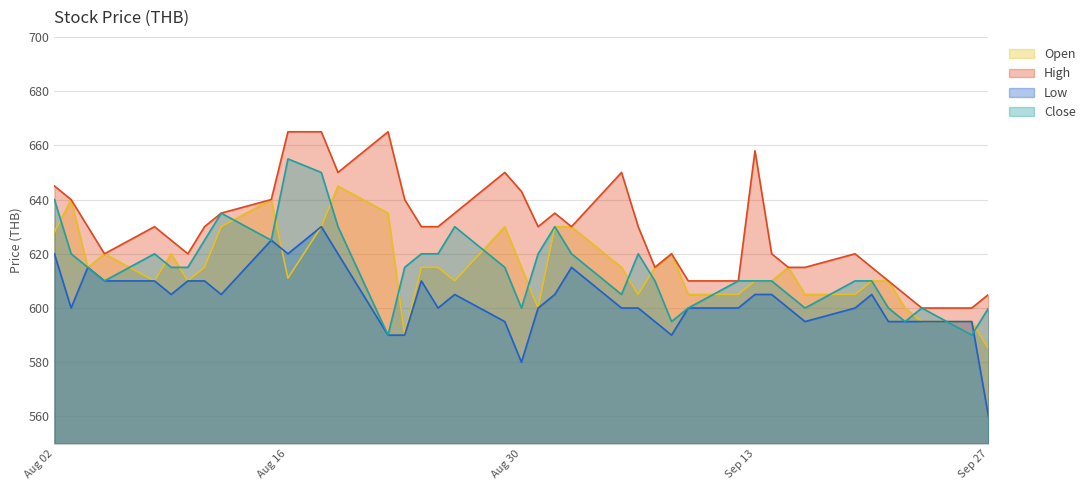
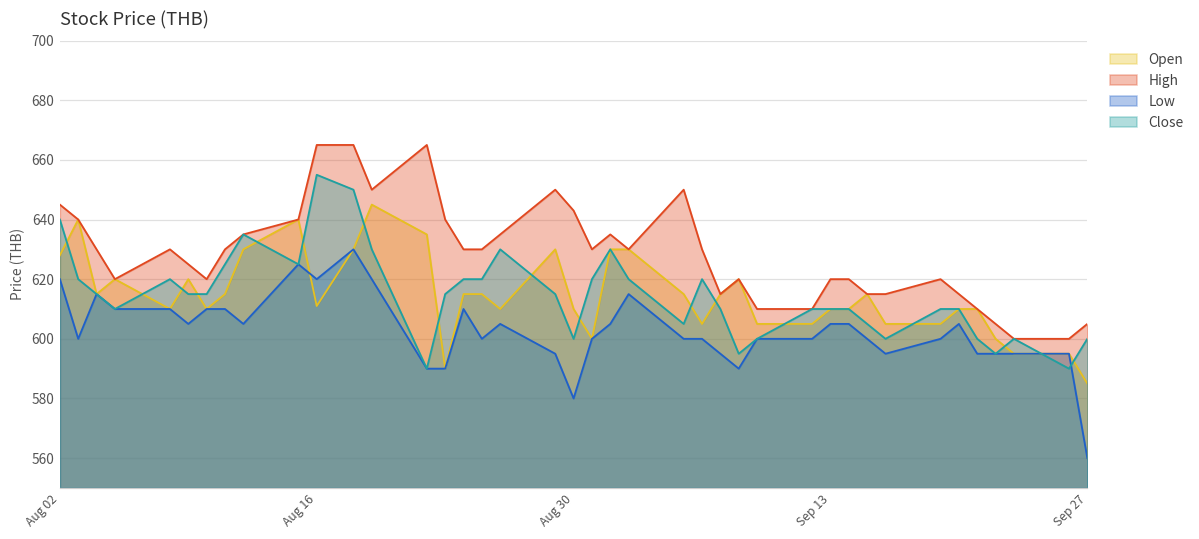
  {
    "Open": {
      "Aug 02": 628,
      "Aug 16": 611,
-     "Aug 30": 615,
+     "Aug 30": 610,
      "Sep 27": 585
    },
    "High": {
      "Aug 02": 645,
      "Aug 16": 665,
      "Aug 30": 643,
-     "Sep 13": 658,
+     "Sep 13": 620,
      "Sep 27": 605
    }
  }
